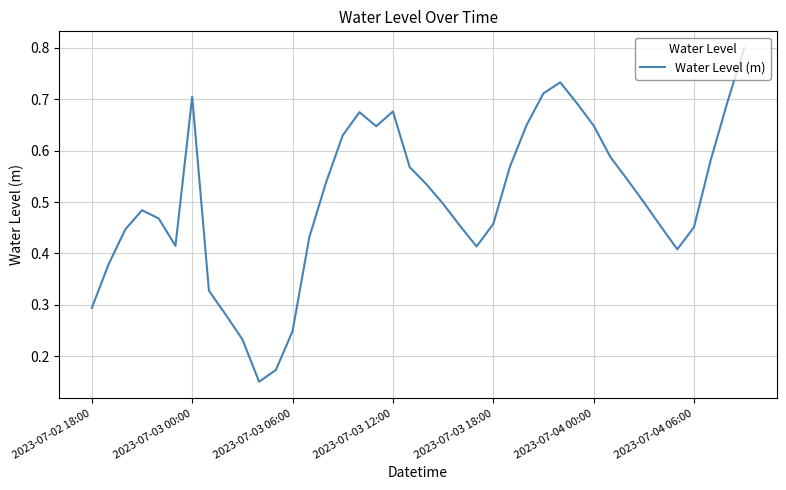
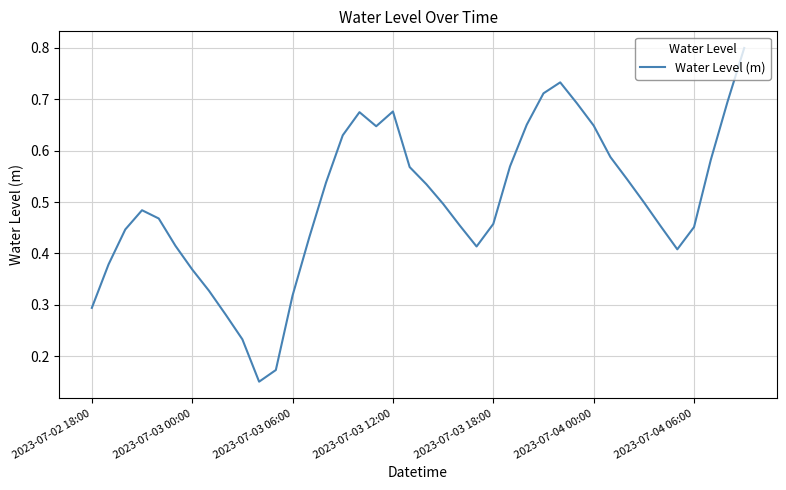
  {
    "2023-07-02 18:00": 0.29,
-   "2023-07-03 00:00": 0.70,
-   "2023-07-03 06:00": 0.25,
+   "2023-07-03 00:00": 0.37,
+   "2023-07-03 06:00": 0.32,
    "2023-07-03 12:00": 0.68,
    "2023-07-03 18:00": 0.46,
    "2023-07-04 00:00": 0.65,
    "2023-07-04 06:00": 0.45
  }
